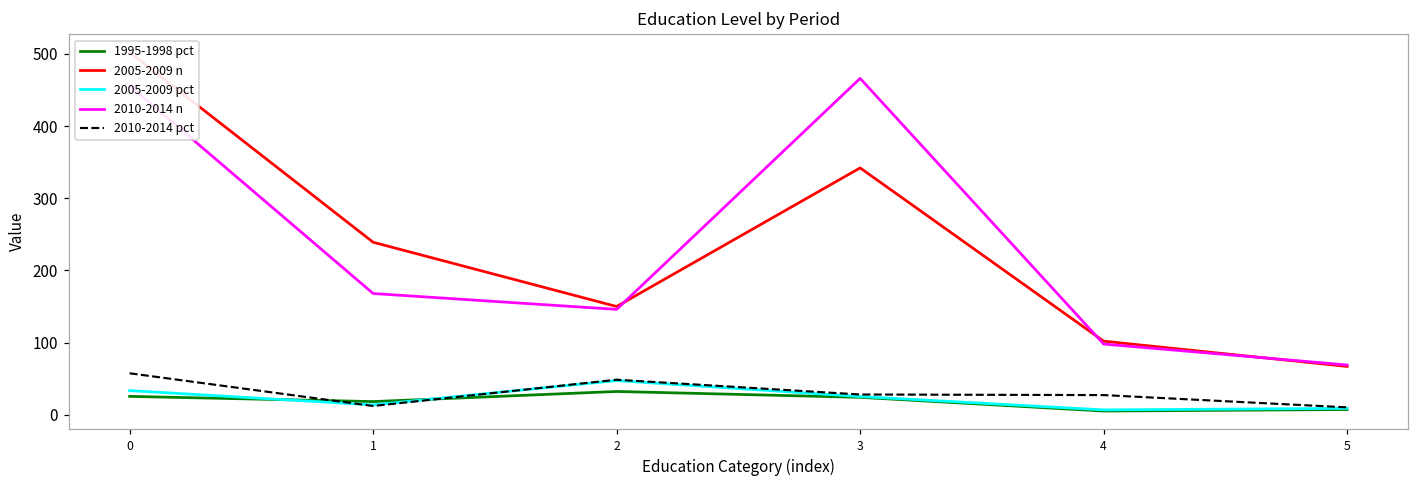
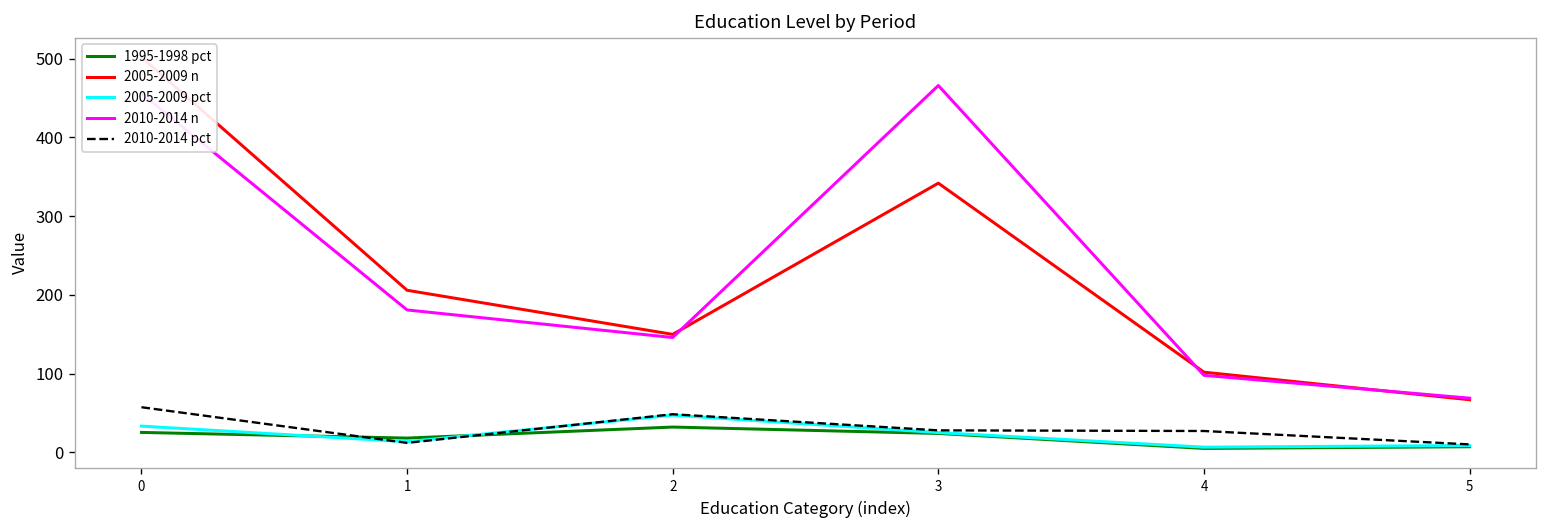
  {
    "1995-1998 pct": {
      "0": 30,
      "1": 20,
      "2": 30
    },
    "2005-2009 n": {
-     "1": 240,
+     "1": 210,
      "2": 150,
      "3": 340,
      "4": 100
    },
    "2005-2009 pct": {
      "0": 30
    },
    "2010-2014 n": {
-     "1": 170,
+     "1": 180,
      "2": 150,
      "3": 470,
      "4": 100
    },
    "2010-2014 pct": {
      "0": 60,
      "4": 30
    }
  }
